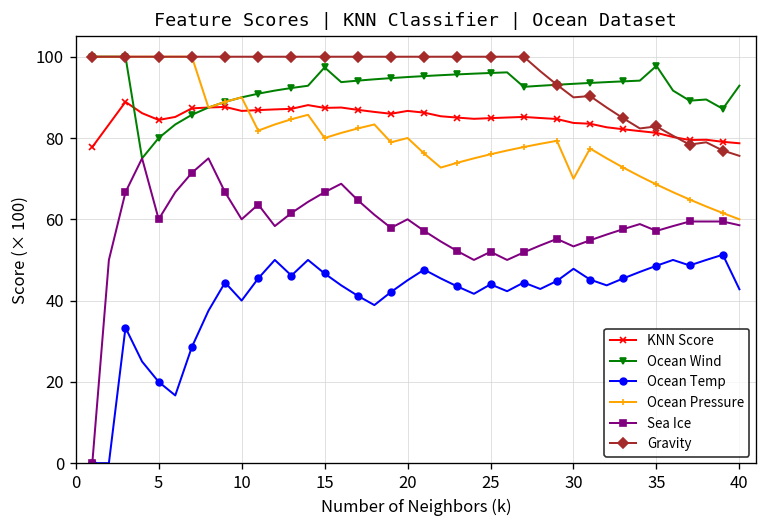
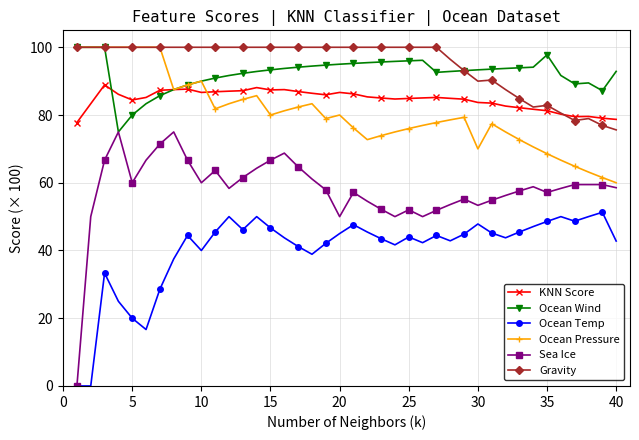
  {
    "KNN Score": {
      "5": 84,
      "10": 87,
      "15": 87,
      "20": 87,
      "25": 85,
      "30": 84,
      "35": 81,
      "40": 79
    },
    "Ocean Wind": {
      "5": 80,
-     "15": 97,
+     "15": 93,
      "20": 95,
      "25": 96,
      "30": 93,
      "35": 98,
      "40": 93
    },
    "Ocean Temp": {
      "5": 20,
      "10": 40,
      "15": 47,
      "20": 45,
      "25": 44,
      "30": 48,
      "35": 49,
      "40": 43
    },
    "Ocean Pressure": {
      "15": 80,
      "20": 80,
      "25": 76,
      "30": 70,
      "35": 69,
      "40": 60
    },
    "Sea Ice": {
      "5": 60,
      "10": 60,
      "15": 67,
-     "20": 60,
+     "20": 50,
      "25": 52,
      "30": 53,
      "35": 57,
      "40": 59
    },
    "Gravity": {
      "10": 100,
      "15": 100,
      "20": 100,
      "25": 100,
      "30": 90,
      "35": 83,
      "40": 76
    }
  }
